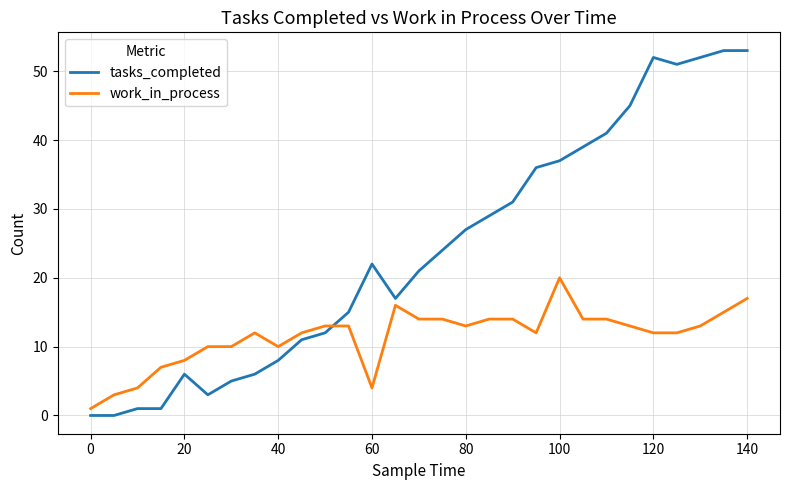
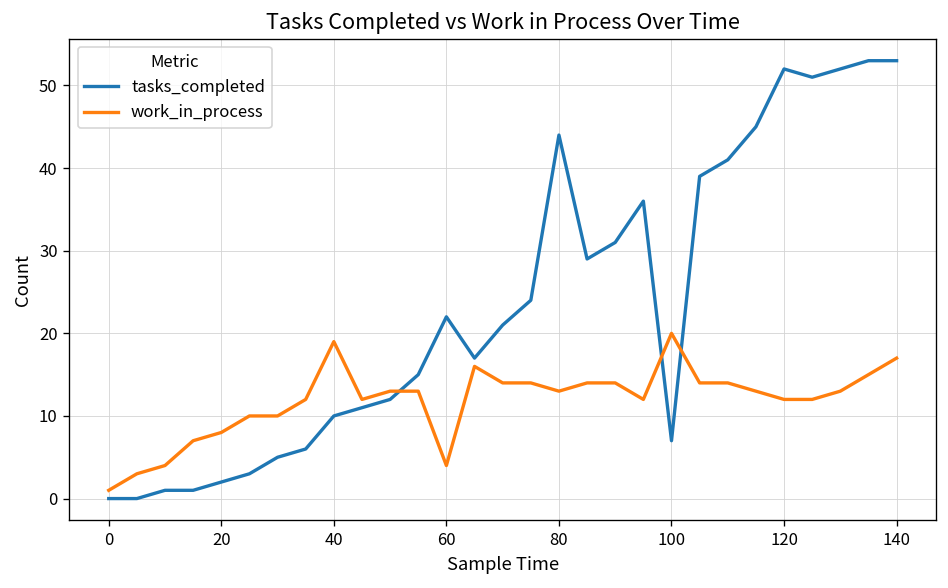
  {
    "tasks_completed": {
      "0": 0,
-     "20": 6,
-     "40": 8,
+     "20": 2,
+     "40": 10,
      "60": 22,
-     "80": 27,
-     "100": 37,
+     "80": 44,
+     "100": 7,
      "120": 52,
      "140": 53
    },
    "work_in_process": {
      "0": 1,
      "20": 8,
-     "40": 10,
+     "40": 19,
      "60": 4,
      "80": 13,
      "100": 20,
      "120": 12,
      "140": 17
    }
  }
